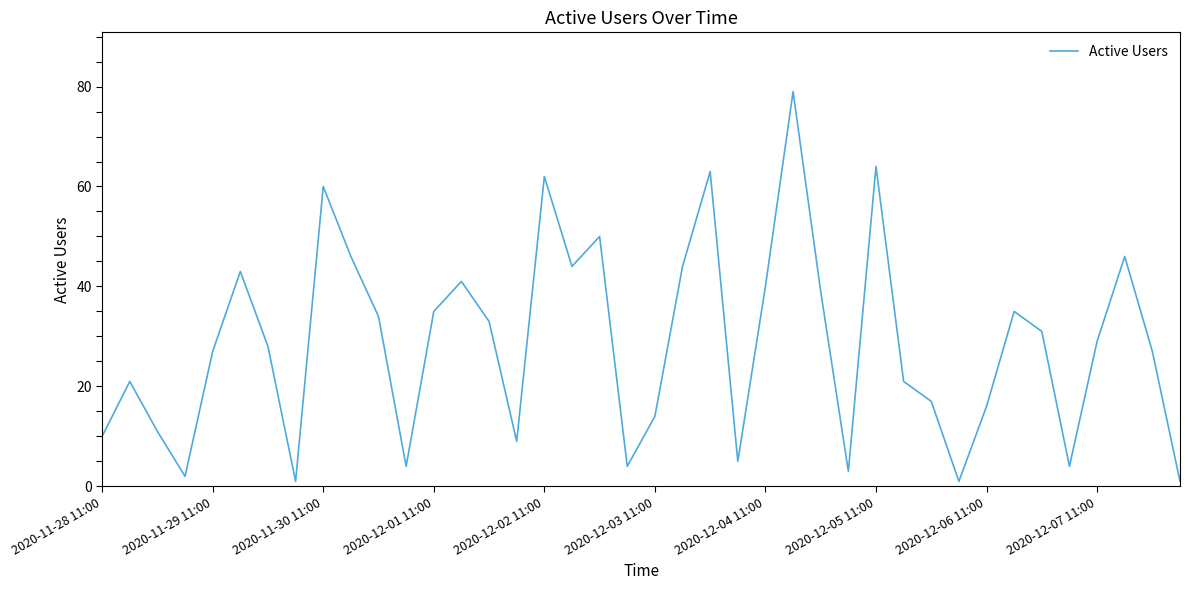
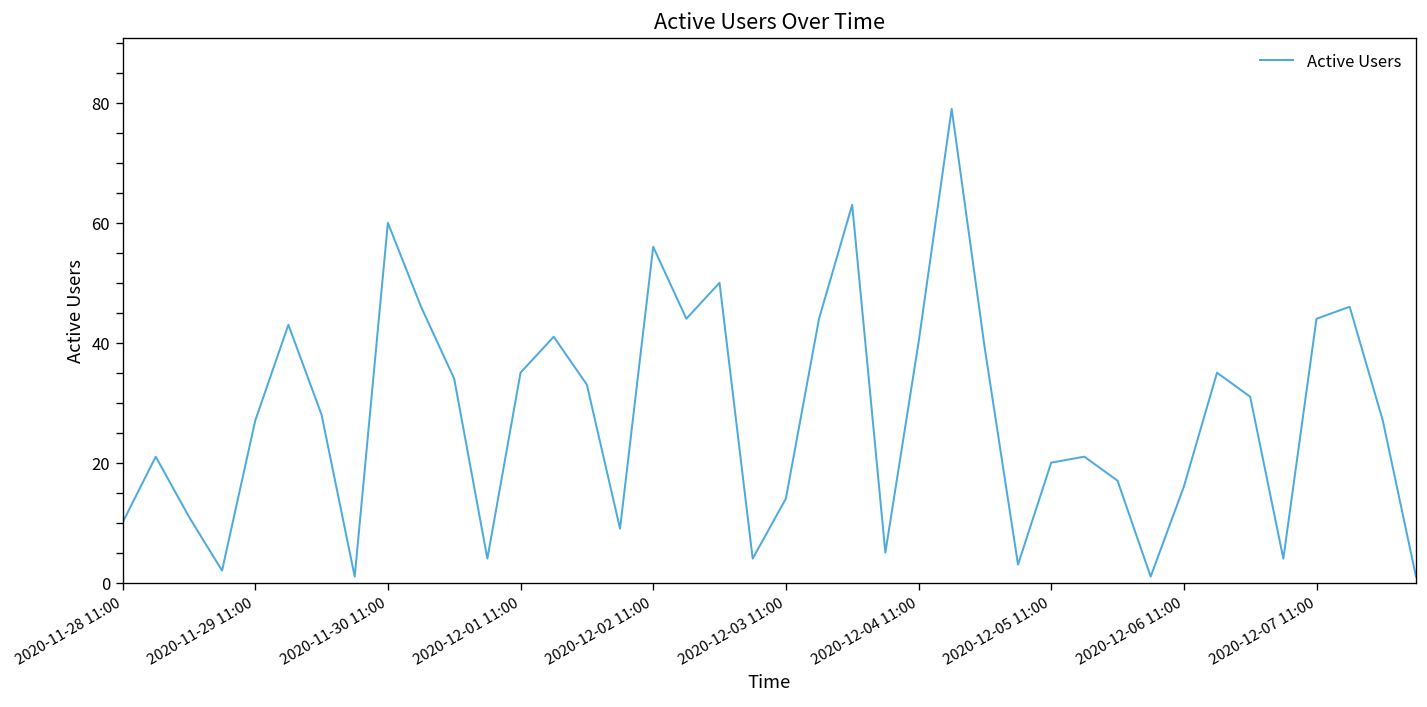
  {
    "2020-11-28 11:00": 10,
    "2020-11-29 11:00": 27,
    "2020-11-30 11:00": 60,
    "2020-12-01 11:00": 35,
-   "2020-12-02 11:00": 62,
+   "2020-12-02 11:00": 56,
    "2020-12-03 11:00": 14,
    "2020-12-04 11:00": 40,
-   "2020-12-05 11:00": 64,
+   "2020-12-05 11:00": 20,
    "2020-12-06 11:00": 16,
-   "2020-12-07 11:00": 29
+   "2020-12-07 11:00": 44
  }
